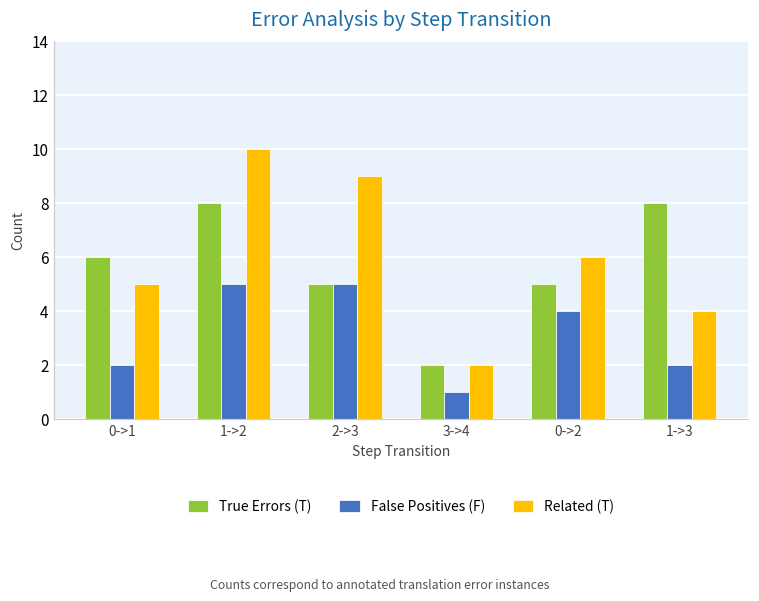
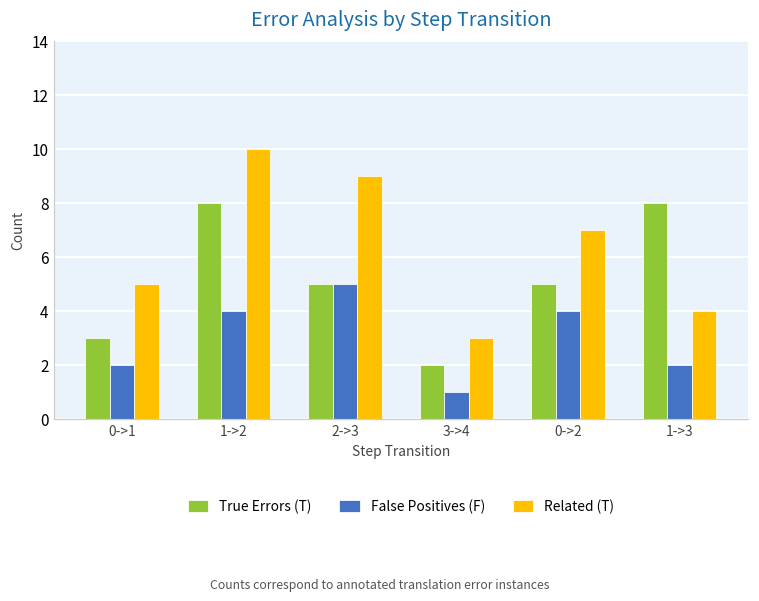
  {
    "True Errors (T)": {
-     "0->1": 6,
+     "0->1": 3,
      "1->2": 8,
      "2->3": 5,
      "3->4": 2,
      "0->2": 5,
      "1->3": 8
    },
    "False Positives (F)": {
      "0->1": 2,
-     "1->2": 5,
+     "1->2": 4,
      "2->3": 5,
      "3->4": 1,
      "0->2": 4,
      "1->3": 2
    },
    "Related (T)": {
      "0->1": 5,
      "1->2": 10,
      "2->3": 9,
-     "3->4": 2,
-     "0->2": 6,
+     "3->4": 3,
+     "0->2": 7,
      "1->3": 4
    }
  }
